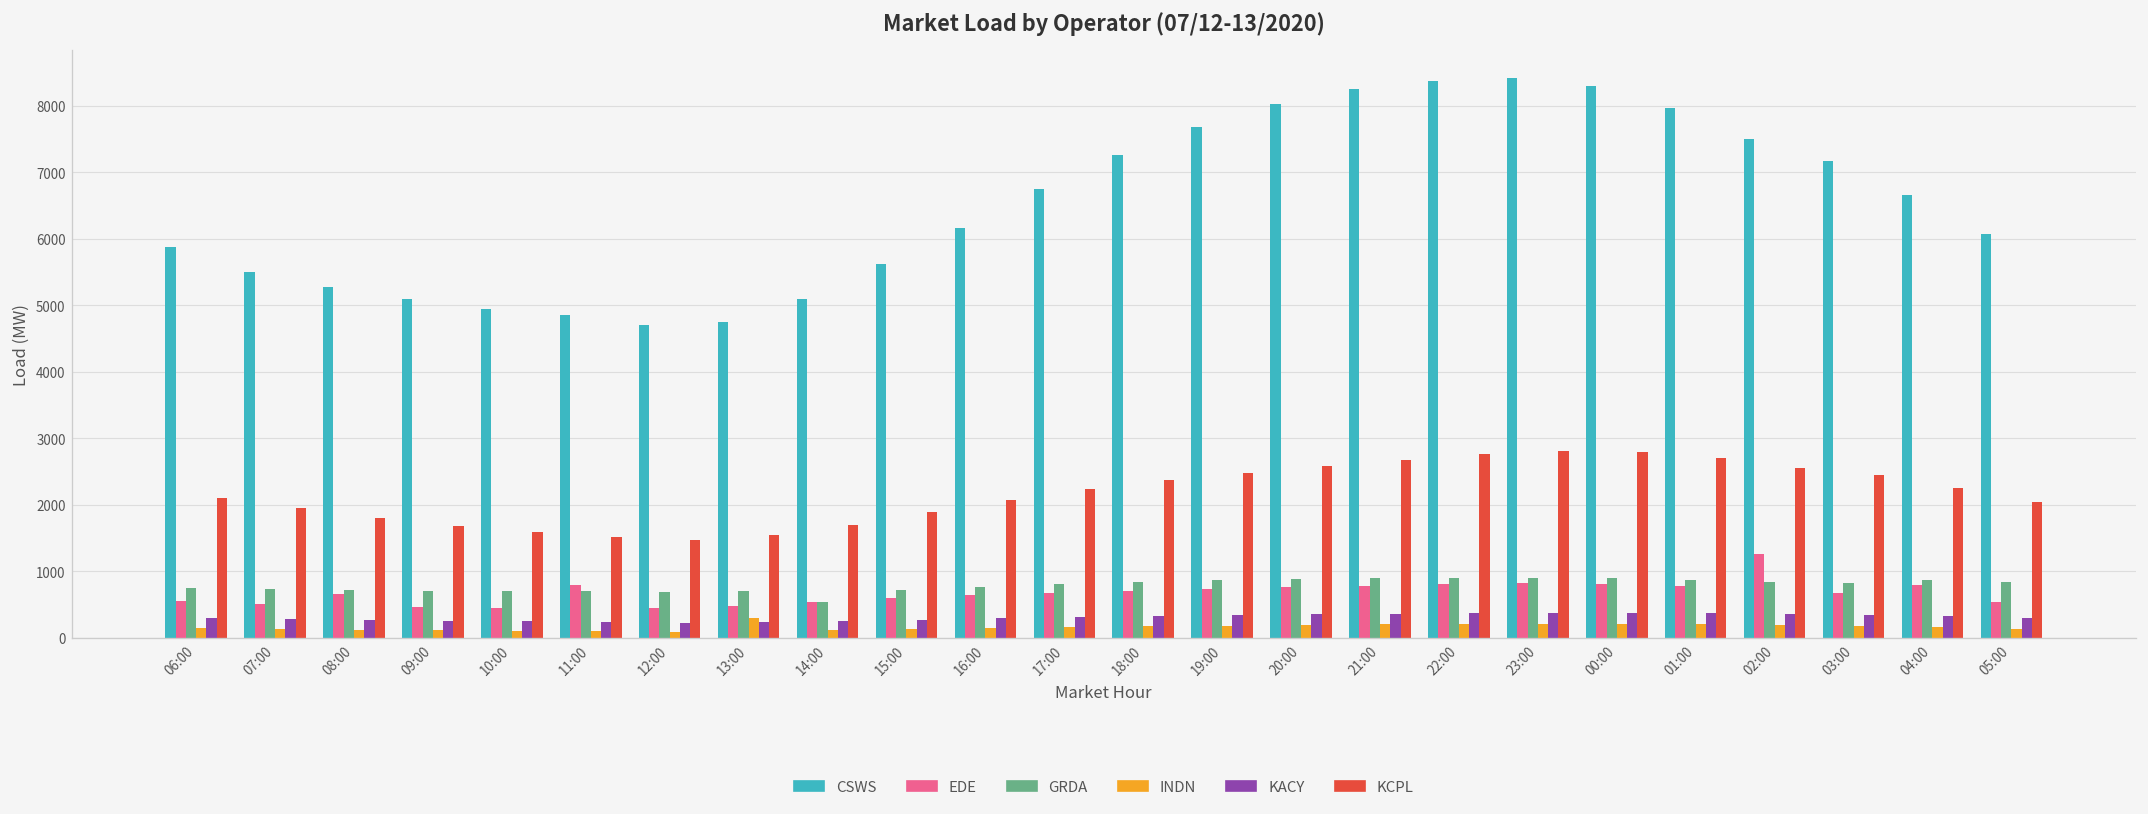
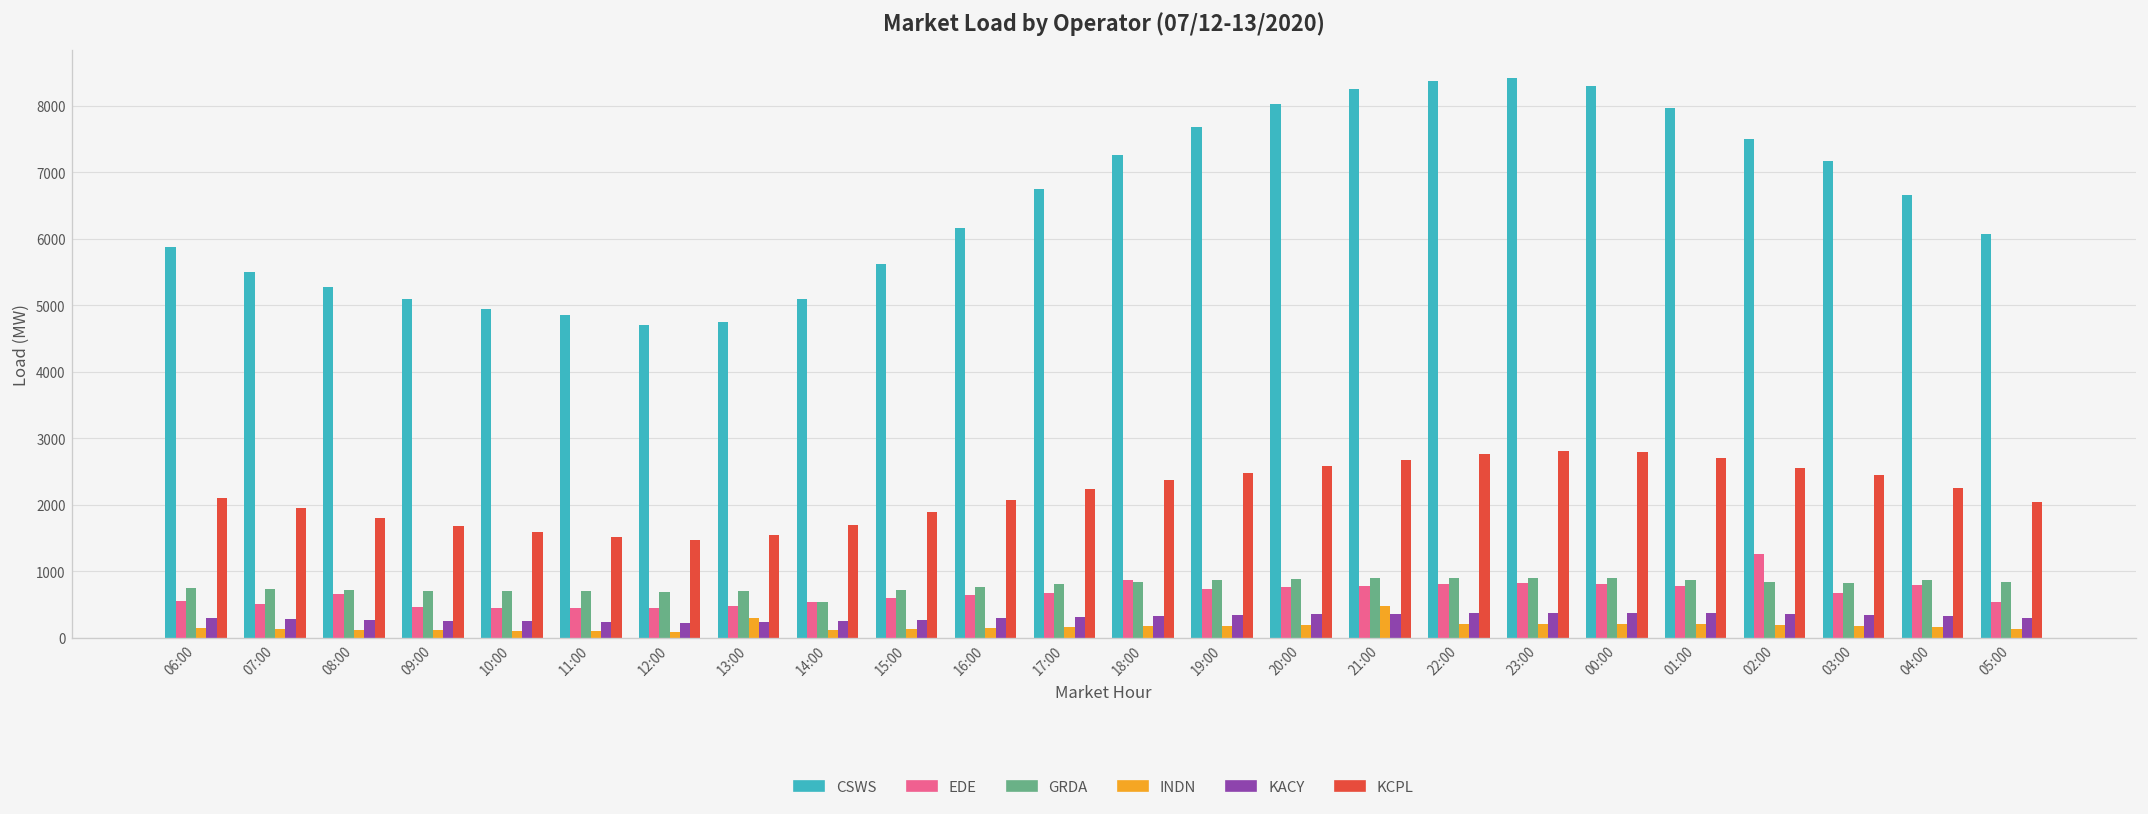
  {
    "CSWS": {
      "06:00": 5900,
      "07:00": 5500,
      "08:00": 5300,
      "09:00": 5100,
      "10:00": 4900,
      "11:00": 4900,
      "12:00": 4700,
      "13:00": 4800,
      "14:00": 5100,
      "15:00": 5600,
      "16:00": 6200,
      "17:00": 6800,
      "18:00": 7300,
      "19:00": 7700,
      "20:00": 8000,
      "21:00": 8300,
      "22:00": 8400,
      "23:00": 8400,
      "00:00": 8300,
      "01:00": 8000,
      "02:00": 7500,
      "03:00": 7200,
      "04:00": 6700,
      "05:00": 6100
    },
    "EDE": {
      "06:00": 500,
      "07:00": 500,
      "08:00": 700,
      "09:00": 500,
      "10:00": 400,
-     "11:00": 800,
+     "11:00": 400,
      "12:00": 400,
      "13:00": 500,
      "14:00": 500,
      "15:00": 600,
      "16:00": 600,
      "17:00": 700,
-     "18:00": 700,
+     "18:00": 900,
      "19:00": 700,
      "20:00": 800,
      "21:00": 800,
      "22:00": 800,
      "23:00": 800,
      "00:00": 800,
      "01:00": 800,
      "02:00": 1300,
      "03:00": 700,
      "04:00": 800,
      "05:00": 500
    },
    "GRDA": {
      "06:00": 700,
      "07:00": 700,
      "08:00": 700,
      "09:00": 700,
      "10:00": 700,
      "11:00": 700,
      "12:00": 700,
      "13:00": 700,
      "14:00": 500,
      "15:00": 700,
      "16:00": 800,
      "17:00": 800,
      "18:00": 800,
      "19:00": 900,
      "20:00": 900,
      "21:00": 900,
      "22:00": 900,
      "23:00": 900,
      "00:00": 900,
      "01:00": 900,
      "02:00": 800,
      "03:00": 800,
      "04:00": 900,
      "05:00": 800
    },
    "INDN": {
      "06:00": 100,
      "07:00": 100,
      "08:00": 100,
      "09:00": 100,
      "10:00": 100,
      "11:00": 100,
      "12:00": 100,
      "13:00": 300,
      "14:00": 100,
      "15:00": 100,
      "16:00": 100,
      "17:00": 200,
      "18:00": 200,
      "19:00": 200,
      "20:00": 200,
-     "21:00": 200,
+     "21:00": 500,
      "22:00": 200,
      "23:00": 200,
      "00:00": 200,
      "01:00": 200,
      "02:00": 200,
      "03:00": 200,
      "04:00": 200,
      "05:00": 100
    },
    "KACY": {
      "06:00": 300,
      "07:00": 300,
      "08:00": 300,
      "09:00": 300,
      "10:00": 200,
      "11:00": 200,
      "12:00": 200,
      "13:00": 200,
      "14:00": 200,
      "15:00": 300,
      "16:00": 300,
      "17:00": 300,
      "18:00": 300,
      "19:00": 300,
      "20:00": 400,
      "21:00": 400,
      "22:00": 400,
      "23:00": 400,
      "00:00": 400,
      "01:00": 400,
      "02:00": 300,
      "03:00": 300,
      "04:00": 300,
      "05:00": 300
    },
    "KCPL": {
      "06:00": 2100,
      "07:00": 1900,
      "08:00": 1800,
      "09:00": 1700,
      "10:00": 1600,
      "11:00": 1500,
      "12:00": 1500,
      "13:00": 1500,
      "14:00": 1700,
      "15:00": 1900,
      "16:00": 2100,
      "17:00": 2200,
      "18:00": 2400,
      "19:00": 2500,
      "20:00": 2600,
      "21:00": 2700,
      "22:00": 2800,
      "23:00": 2800,
      "00:00": 2800,
      "01:00": 2700,
      "02:00": 2600,
      "03:00": 2500,
      "04:00": 2300,
      "05:00": 2000
    }
  }
